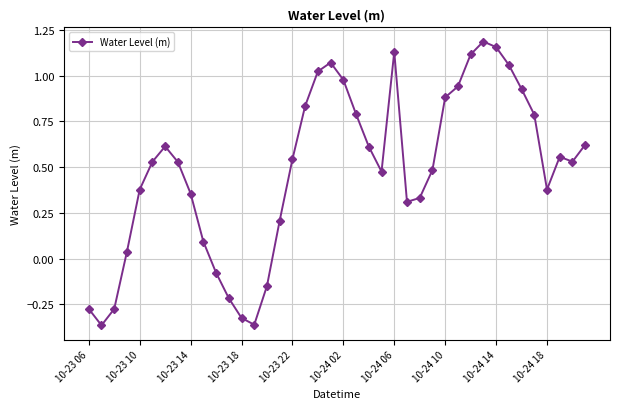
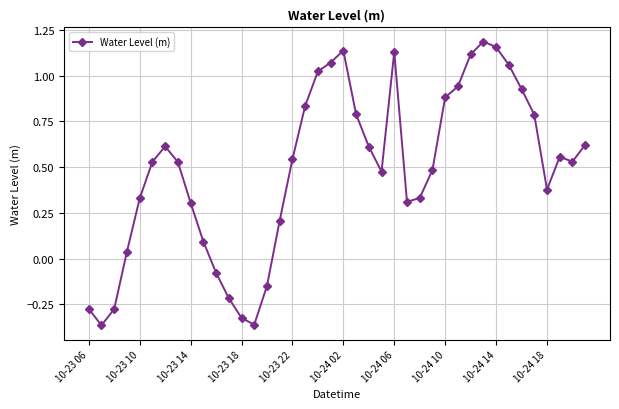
  {
    "10-23 06": -0.27,
-   "10-23 10": 0.38,
-   "10-23 14": 0.36,
+   "10-23 10": 0.33,
+   "10-23 14": 0.31,
    "10-23 18": -0.32,
    "10-23 22": 0.54,
-   "10-24 02": 0.98,
+   "10-24 02": 1.14,
    "10-24 06": 1.13,
    "10-24 10": 0.88,
    "10-24 14": 1.16,
    "10-24 18": 0.38
  }
